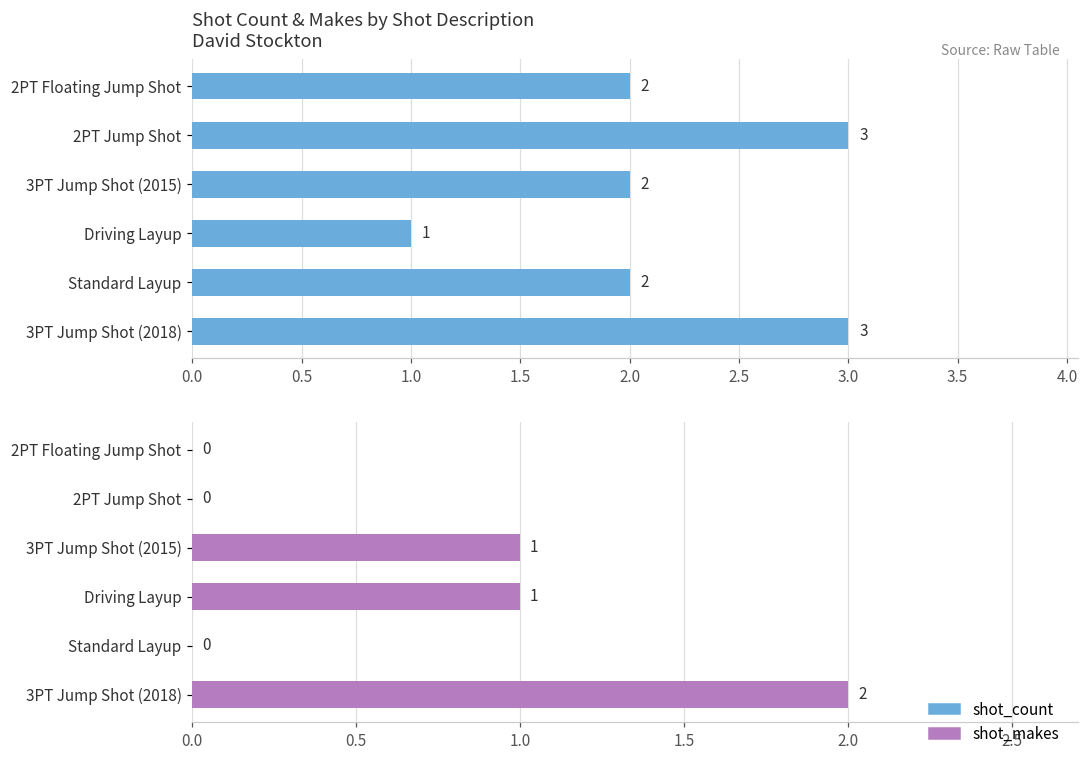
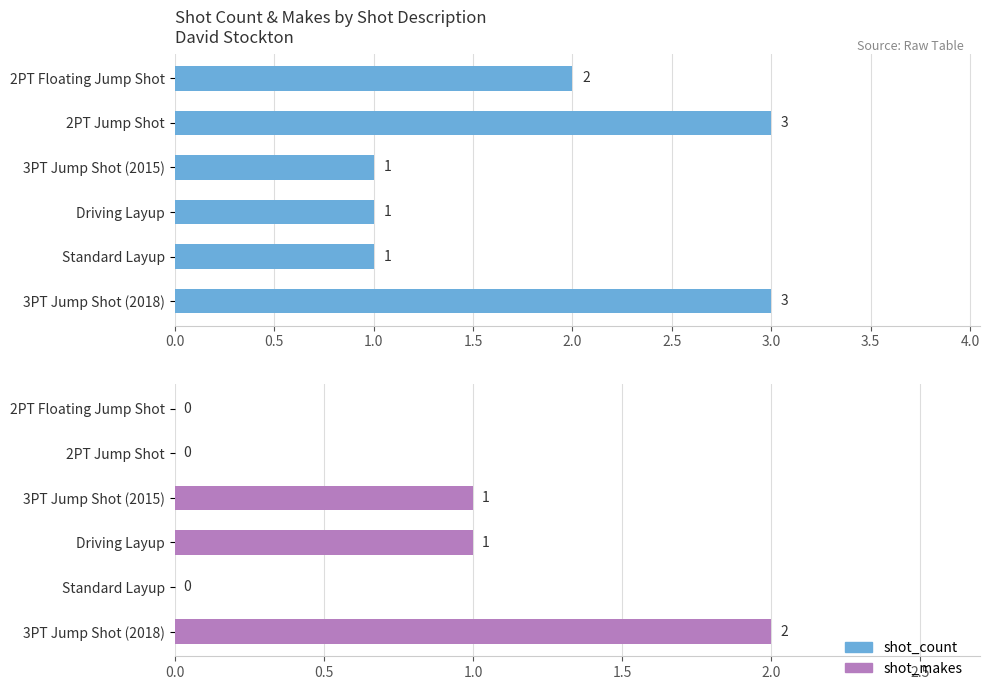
  {
    "Shot Count & Makes by Shot Description David Stockton": {
      "2PT Floating Jump Shot": 2,
      "2PT Jump Shot": 3,
-     "3PT Jump Shot (2015)": 2,
+     "3PT Jump Shot (2015)": 1,
      "Driving Layup": 1,
-     "Standard Layup": 2,
+     "Standard Layup": 1,
      "3PT Jump Shot (2018)": 3
    }
  }
